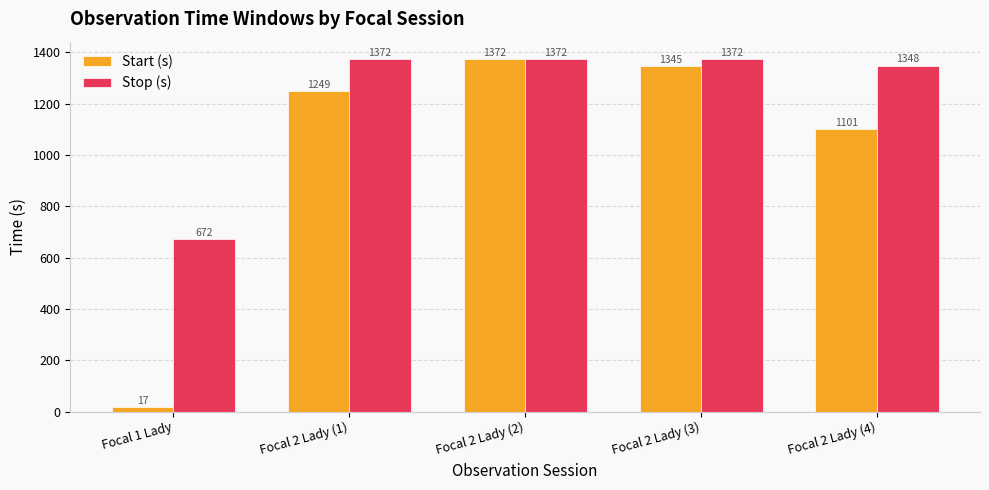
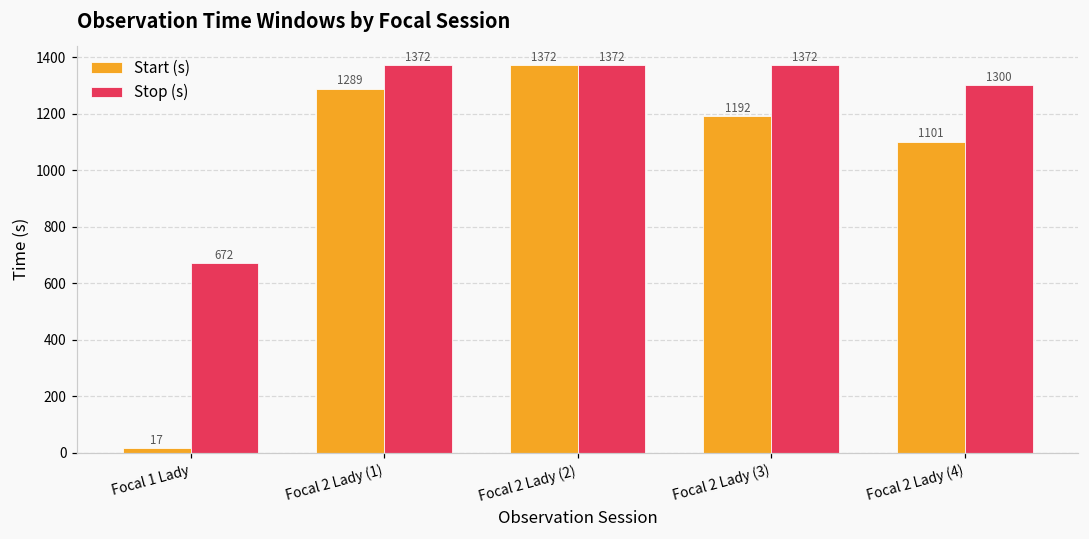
  {
    "Start (s)": {
      "Focal 1 Lady": 17,
-     "Focal 2 Lady (1)": 1249,
+     "Focal 2 Lady (1)": 1289,
      "Focal 2 Lady (2)": 1372,
-     "Focal 2 Lady (3)": 1345,
+     "Focal 2 Lady (3)": 1192,
      "Focal 2 Lady (4)": 1101
    },
    "Stop (s)": {
      "Focal 1 Lady": 672,
      "Focal 2 Lady (1)": 1372,
      "Focal 2 Lady (2)": 1372,
      "Focal 2 Lady (3)": 1372,
-     "Focal 2 Lady (4)": 1348
+     "Focal 2 Lady (4)": 1300
    }
  }
